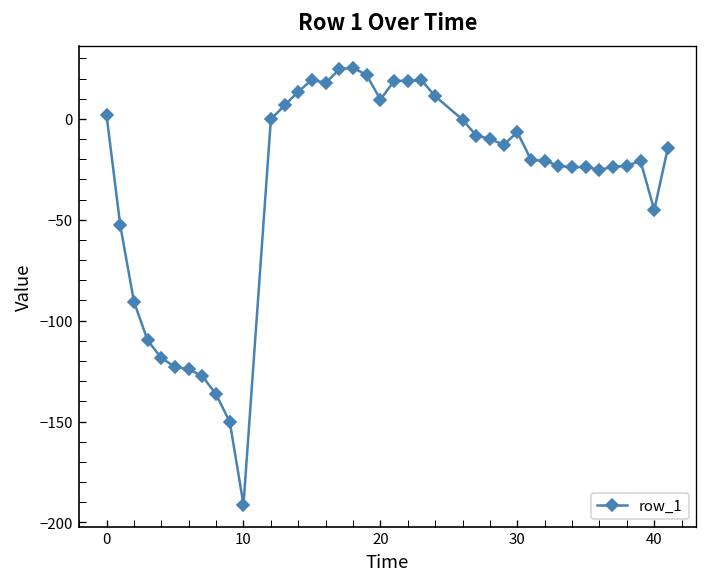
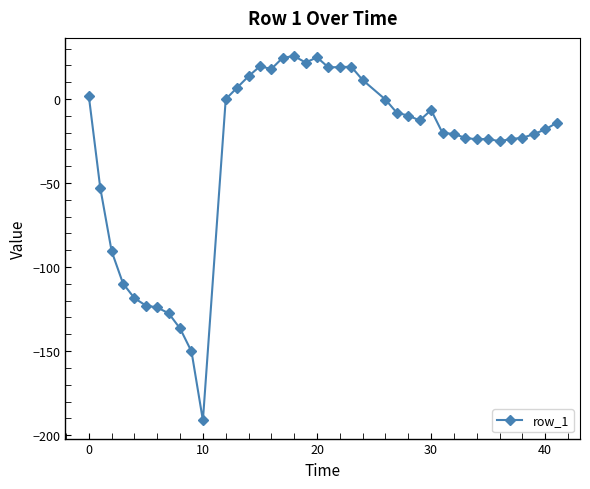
  {
    "0": 2,
    "10": -191,
-   "20": 10,
+   "20": 25,
    "30": -7,
-   "40": -45
+   "40": -18
  }
